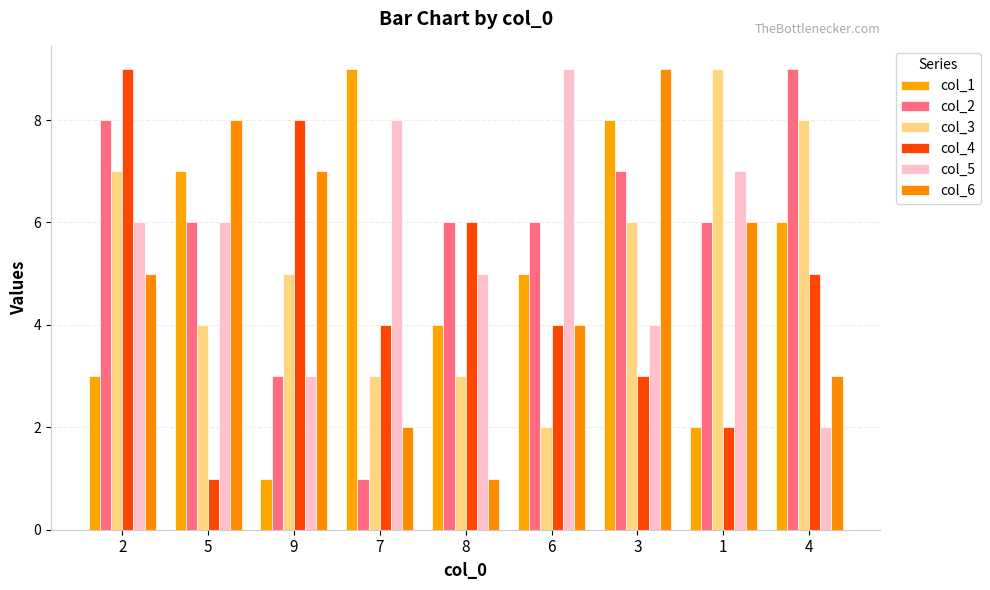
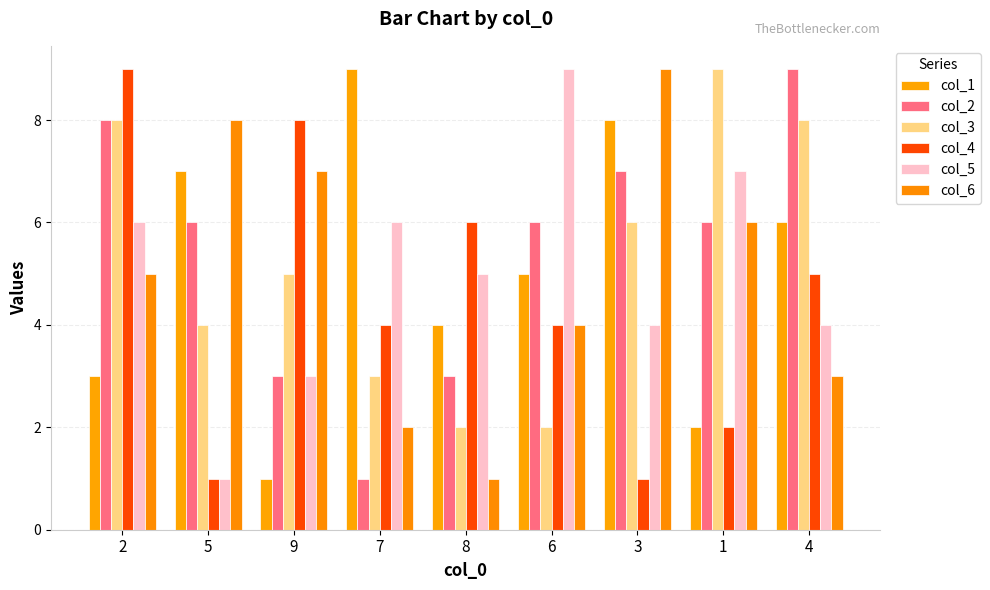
  {
    "col_2": {
      "2": 8,
      "5": 6,
      "9": 3,
      "7": 1,
-     "8": 6,
+     "8": 3,
      "6": 6,
      "3": 7,
      "1": 6,
      "4": 9
    },
    "col_3": {
-     "2": 7,
+     "2": 8,
      "5": 4,
      "9": 5,
      "7": 3,
-     "8": 3,
+     "8": 2,
      "6": 2,
      "3": 6,
      "1": 9,
      "4": 8
    },
    "col_4": {
      "2": 9,
      "5": 1,
      "9": 8,
      "7": 4,
      "8": 6,
      "6": 4,
-     "3": 3,
+     "3": 1,
      "1": 2,
      "4": 5
    },
    "col_5": {
      "2": 6,
-     "5": 6,
+     "5": 1,
      "9": 3,
-     "7": 8,
+     "7": 6,
      "8": 5,
      "6": 9,
      "3": 4,
      "1": 7,
-     "4": 2
+     "4": 4
    }
  }
